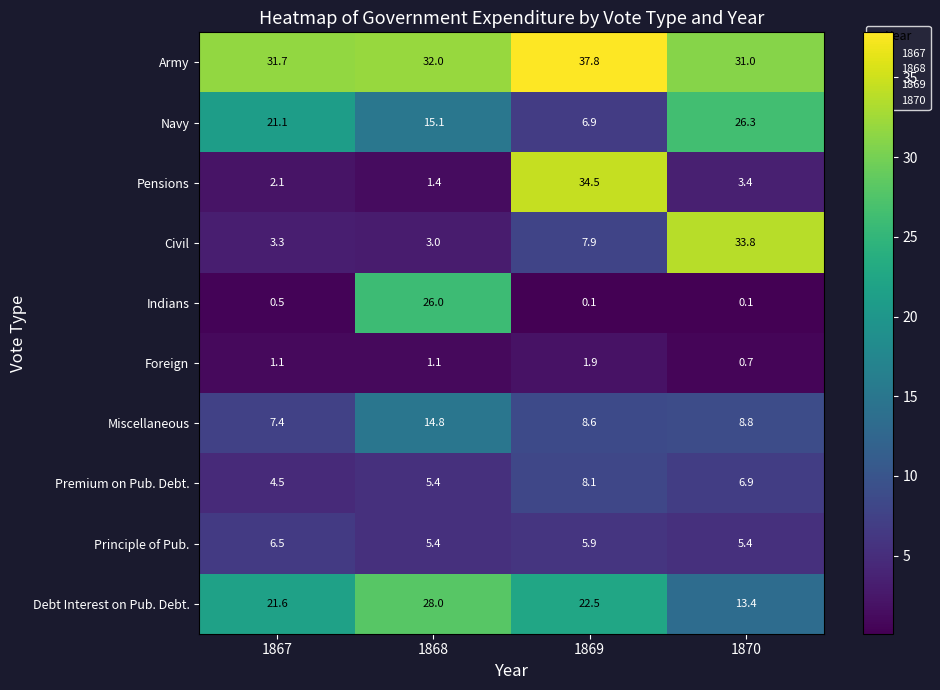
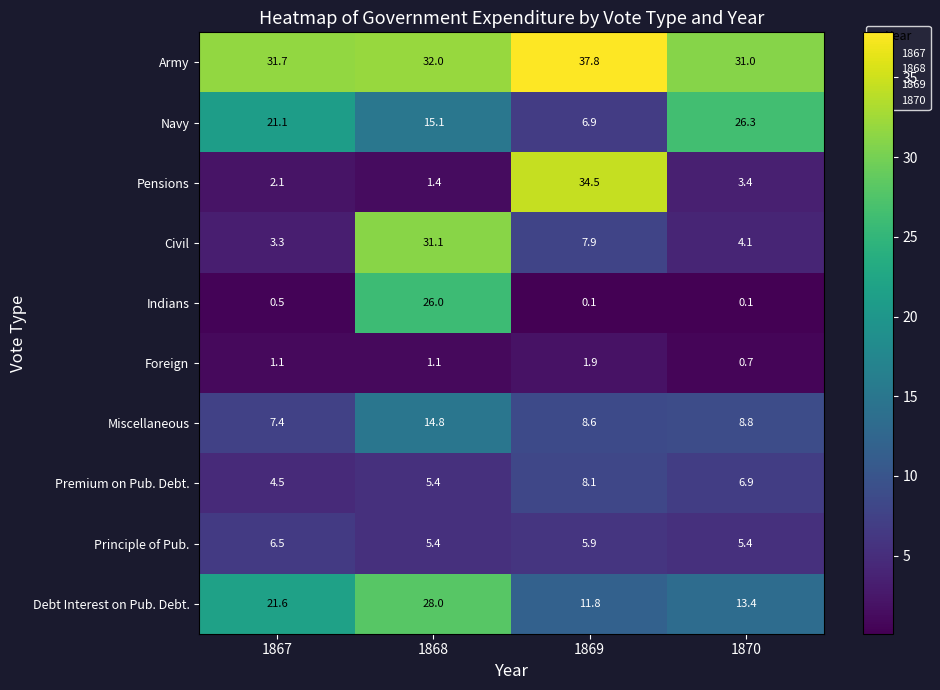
  {
    "Army": {
      "1867": 31.7,
      "1868": 32.0,
      "1869": 37.8,
      "1870": 31.0
    },
    "Navy": {
      "1867": 21.1,
      "1868": 15.1,
      "1869": 6.9,
      "1870": 26.3
    },
    "Pensions": {
      "1867": 2.1,
      "1868": 1.4,
      "1869": 34.5,
      "1870": 3.4
    },
    "Civil": {
      "1867": 3.3,
-     "1868": 3.0,
+     "1868": 31.1,
      "1869": 7.9,
-     "1870": 33.8
+     "1870": 4.1
    },
    "Indians": {
      "1867": 0.5,
      "1868": 26.0,
      "1869": 0.1,
      "1870": 0.1
    },
    "Foreign": {
      "1867": 1.1,
      "1868": 1.1,
      "1869": 1.9,
      "1870": 0.7
    },
    "Miscellaneous": {
      "1867": 7.4,
      "1868": 14.8,
      "1869": 8.6,
      "1870": 8.8
    },
    "Premium on Pub. Debt.": {
      "1867": 4.5,
      "1868": 5.4,
      "1869": 8.1,
      "1870": 6.9
    },
    "Principle of Pub.": {
      "1867": 6.5,
      "1868": 5.4,
      "1869": 5.9,
      "1870": 5.4
    },
    "Debt Interest on Pub. Debt.": {
      "1867": 21.6,
      "1868": 28.0,
-     "1869": 22.5,
+     "1869": 11.8,
      "1870": 13.4
    }
  }
